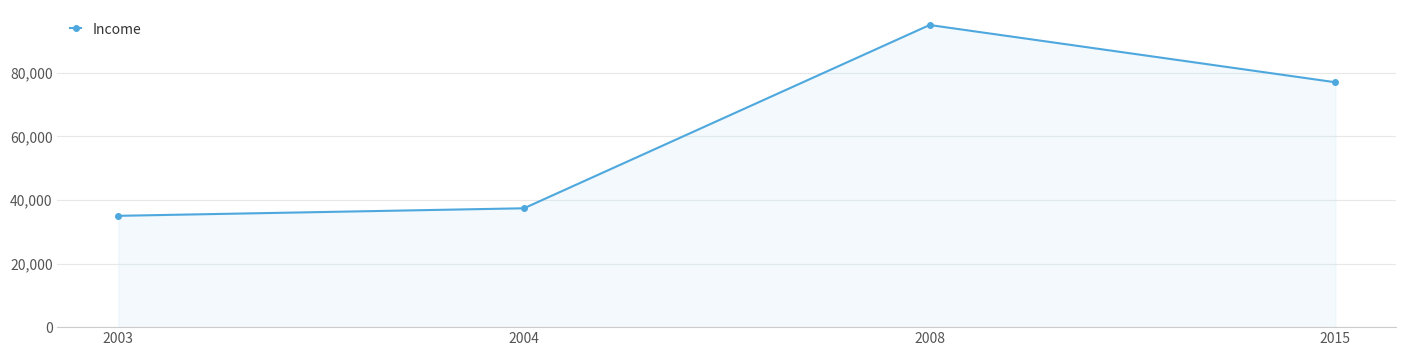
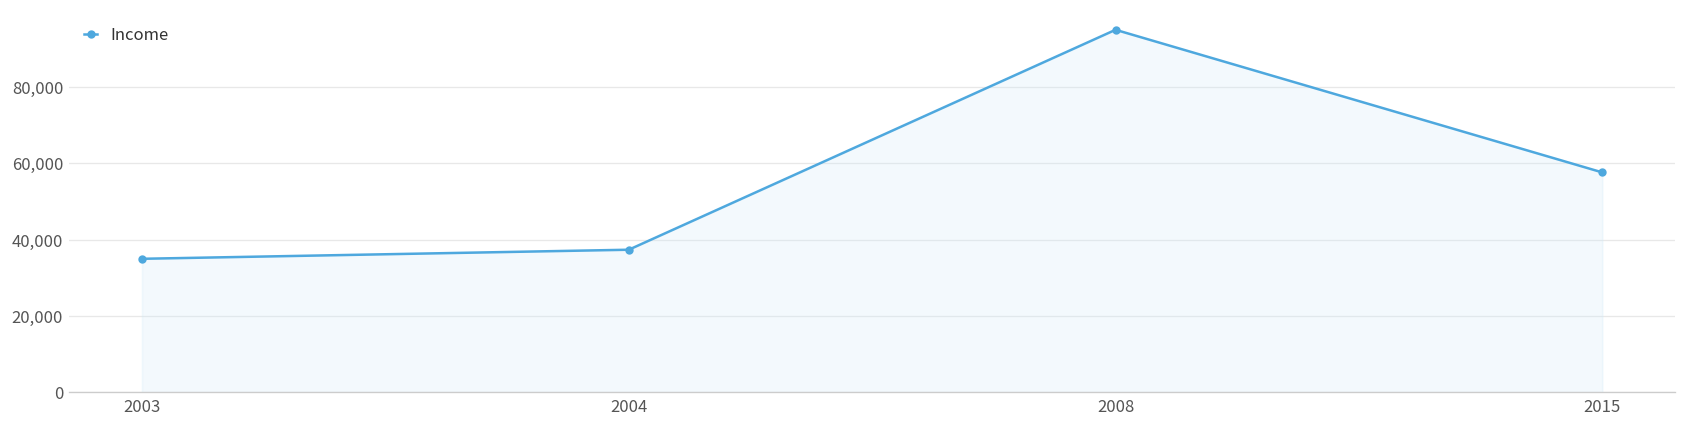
  {
    "2003": "35,000",
    "2004": "37,000",
    "2008": "95,000",
-   "2015": "77,000"
+   "2015": "58,000"
  }
